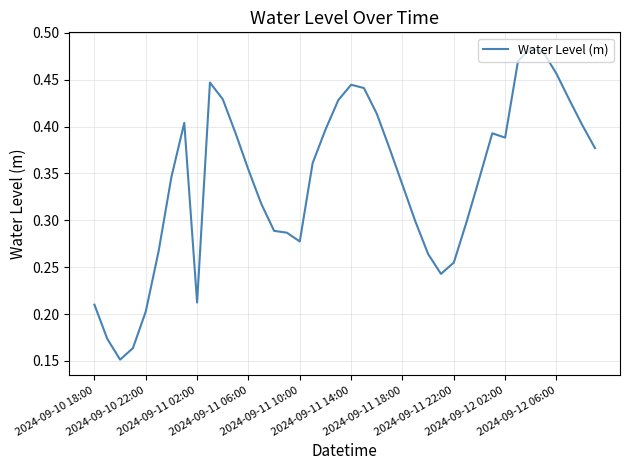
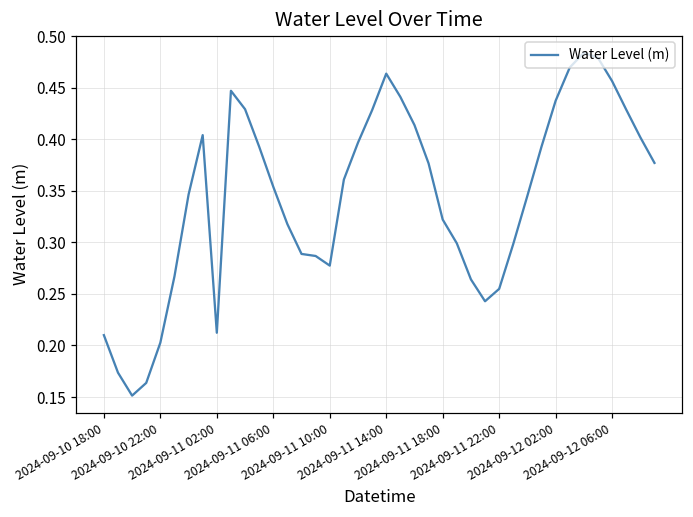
  {
    "2024-09-10 18:00": 0.21,
    "2024-09-10 22:00": 0.20,
    "2024-09-11 02:00": 0.21,
    "2024-09-11 06:00": 0.35,
    "2024-09-11 10:00": 0.28,
-   "2024-09-11 14:00": 0.44,
-   "2024-09-11 18:00": 0.34,
+   "2024-09-11 14:00": 0.46,
+   "2024-09-11 18:00": 0.32,
    "2024-09-11 22:00": 0.25,
-   "2024-09-12 02:00": 0.39,
+   "2024-09-12 02:00": 0.44,
    "2024-09-12 06:00": 0.46
  }
